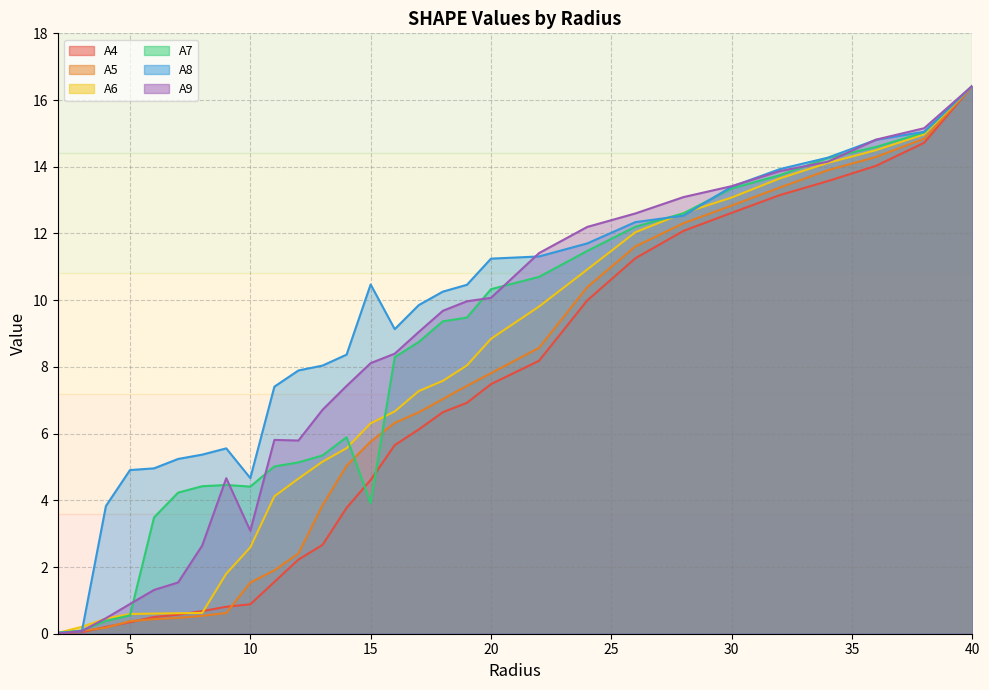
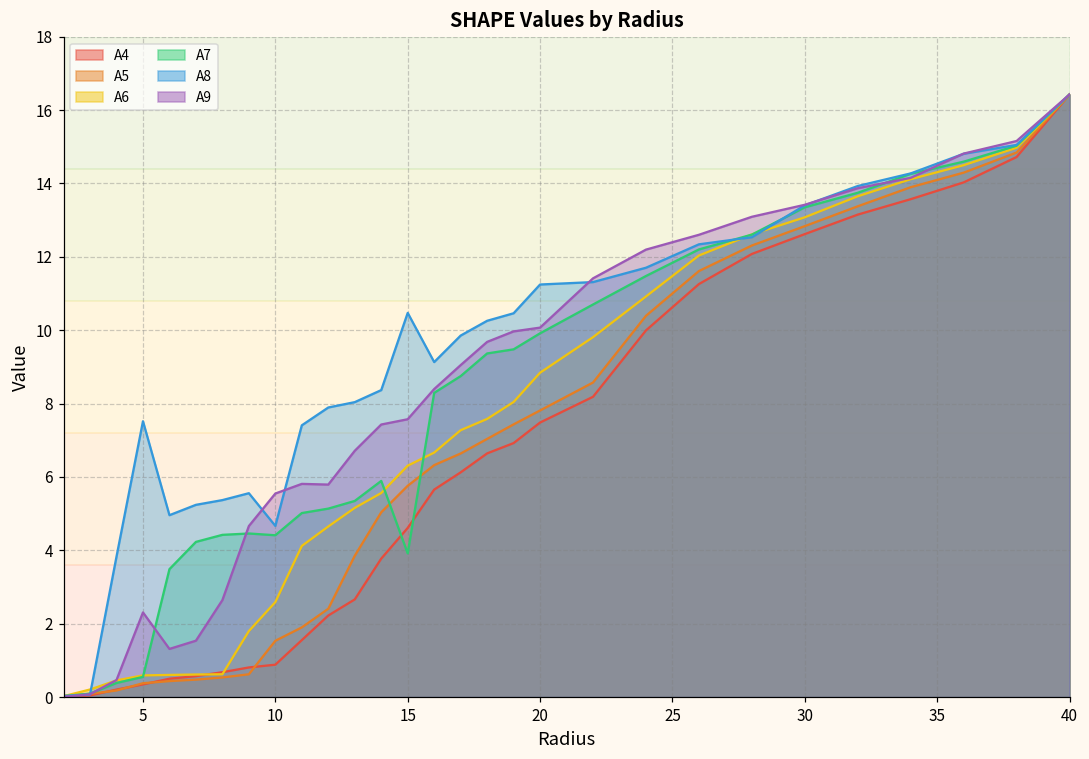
  {
    "A7": {
      "10": 4.4,
      "15": 3.9,
-     "20": 10.3
+     "20": 9.9
    },
    "A8": {
-     "5": 4.9,
+     "5": 7.5,
      "10": 4.7,
      "15": 10.5,
      "20": 11.2
    },
    "A9": {
-     "5": 0.9,
-     "10": 3.1,
-     "15": 8.1,
+     "5": 2.3,
+     "10": 5.5,
+     "15": 7.6,
      "20": 10.1
    }
  }
